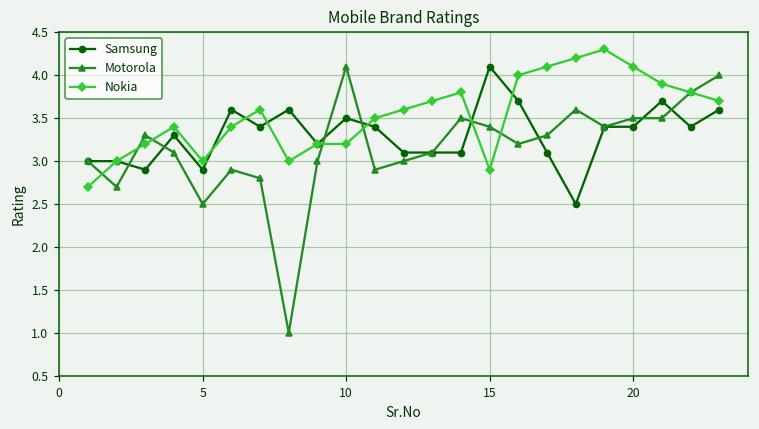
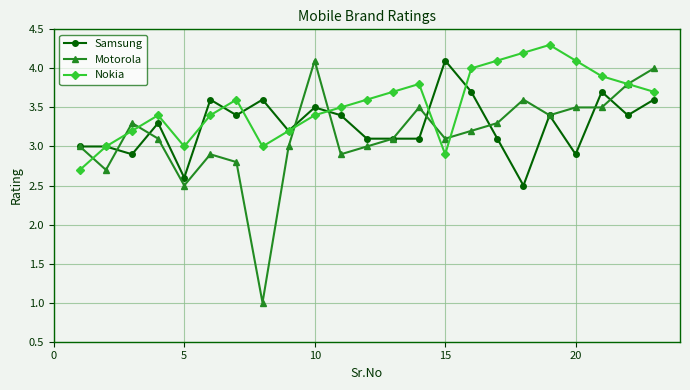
  {
    "Samsung": {
-     "5": 2.9,
+     "5": 2.6,
      "10": 3.5,
      "15": 4.1,
-     "20": 3.4
+     "20": 2.9
    },
    "Motorola": {
      "5": 2.5,
      "10": 4.1,
-     "15": 3.4,
+     "15": 3.1,
      "20": 3.5
    },
    "Nokia": {
      "5": 3.0,
-     "10": 3.2,
+     "10": 3.4,
      "15": 2.9,
      "20": 4.1
    }
  }
